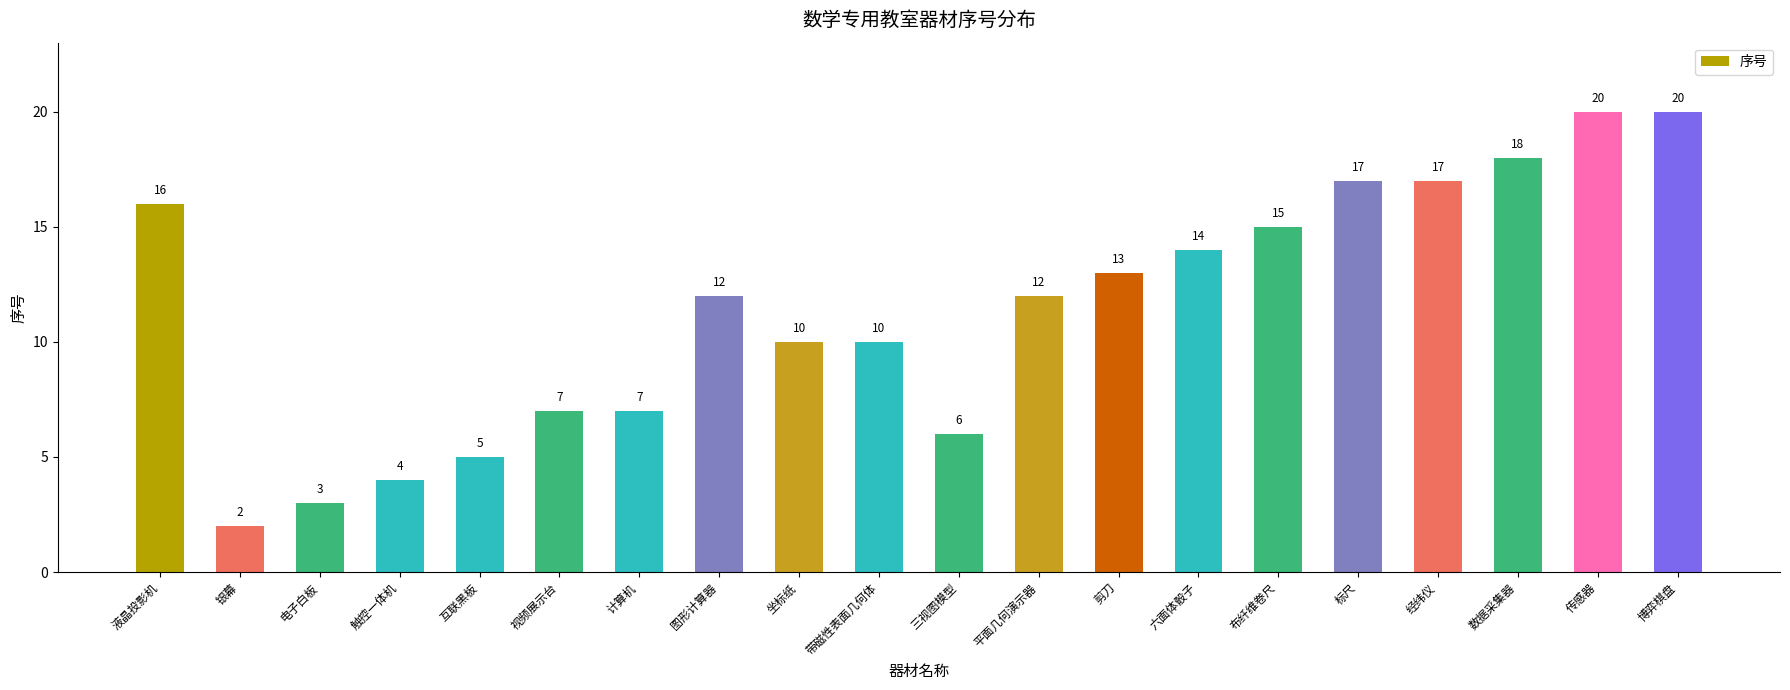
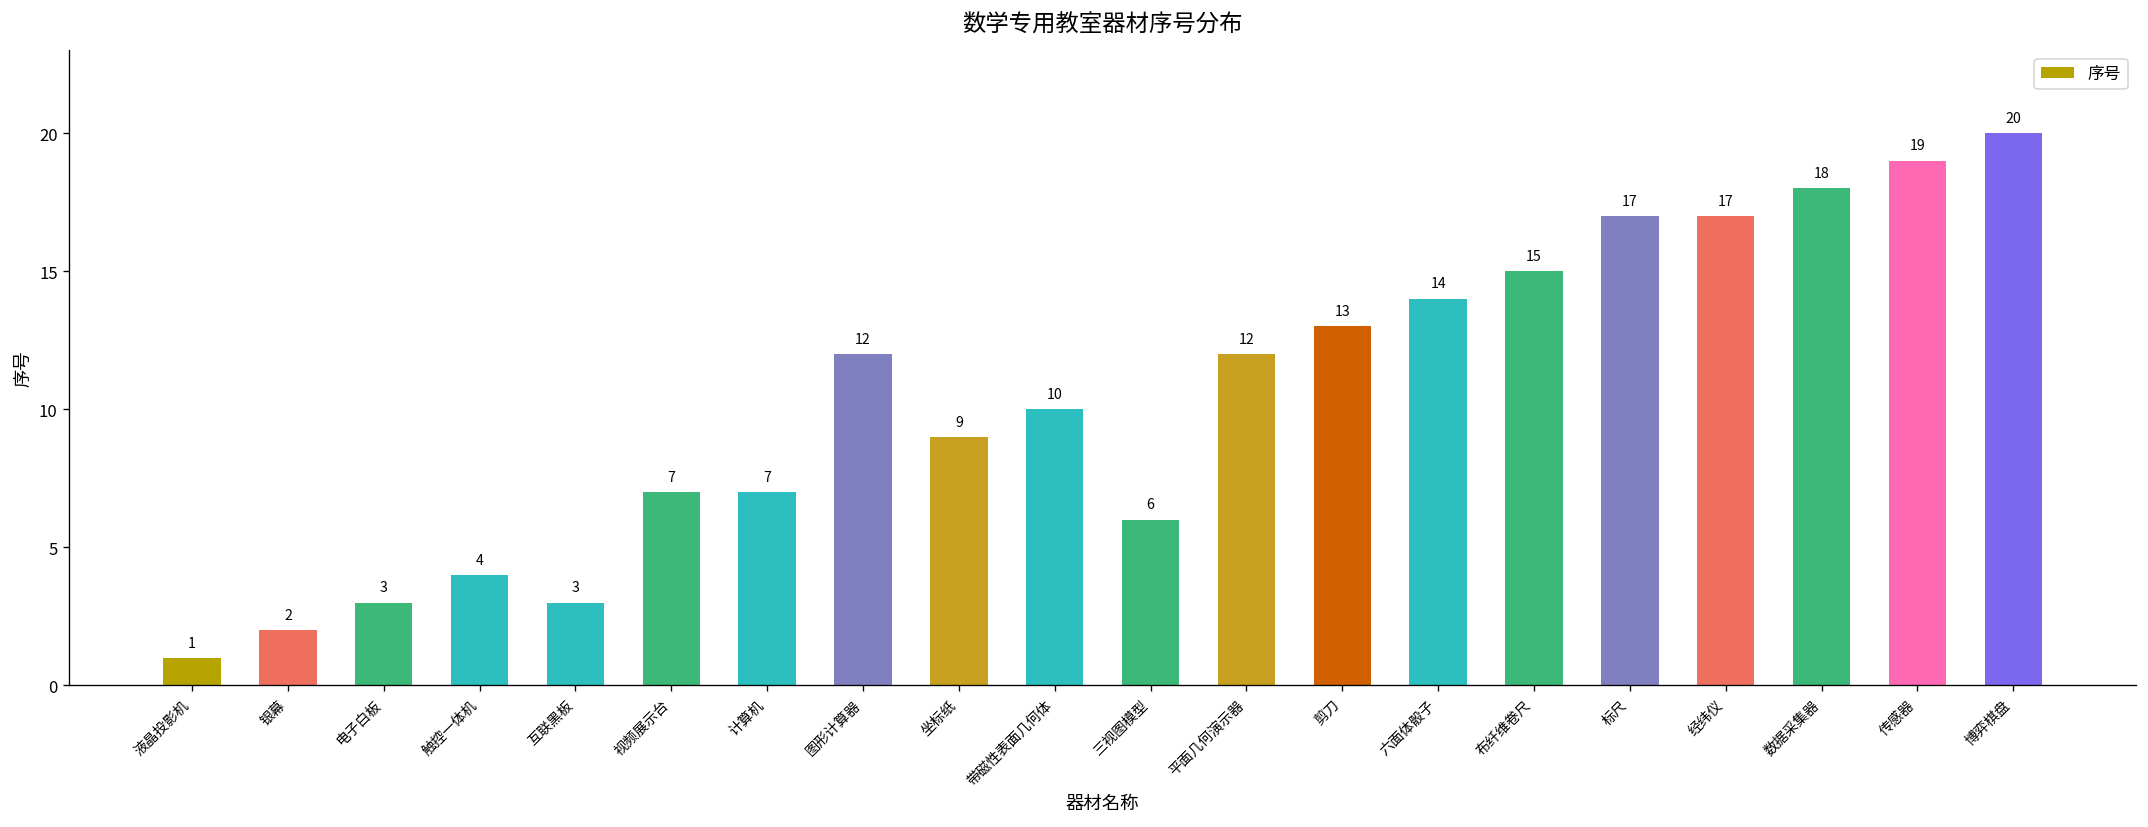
  {
-   "液晶投影机": 16,
+   "液晶投影机": 1,
    "银幕": 2,
    "电子白板": 3,
    "触控一体机": 4,
-   "互联黑板": 5,
+   "互联黑板": 3,
    "视频展示台": 7,
    "计算机": 7,
    "图形计算器": 12,
-   "坐标纸": 10,
+   "坐标纸": 9,
    "带磁性表面几何体": 10,
    "三视图模型": 6,
    "平面几何演示器": 12,
    "剪刀": 13,
    "六面体骰子": 14,
    "布纤维卷尺": 15,
    "标尺": 17,
    "经纬仪": 17,
    "数据采集器": 18,
-   "传感器": 20,
+   "传感器": 19,
    "博弈棋盘": 20
  }
